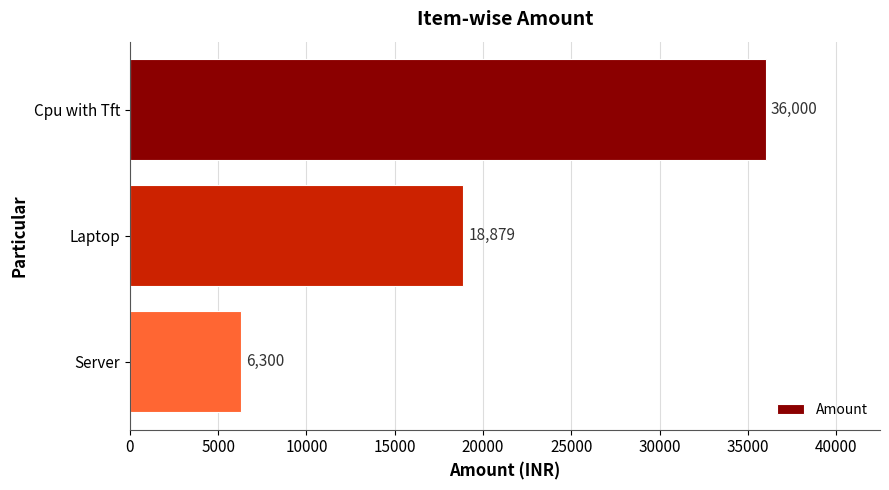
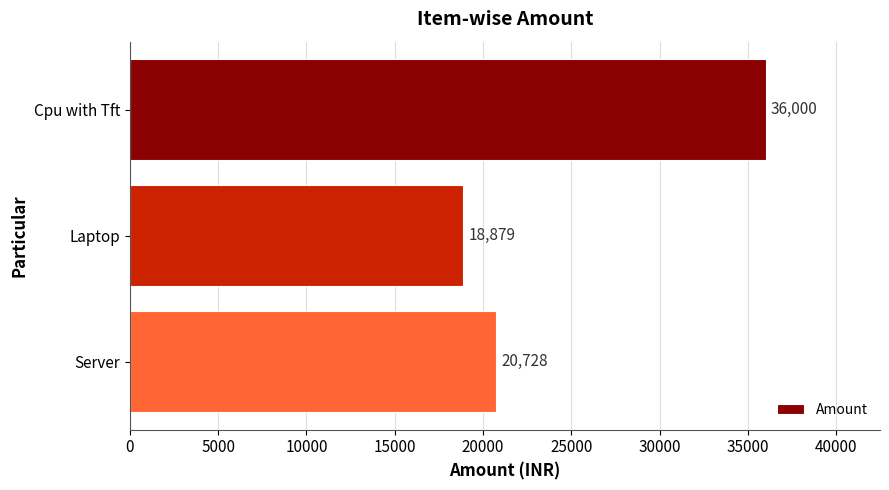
  {
    "Cpu with Tft": "36,000",
    "Laptop": "18,879",
-   "Server": "6,300"
+   "Server": "20,728"
  }
